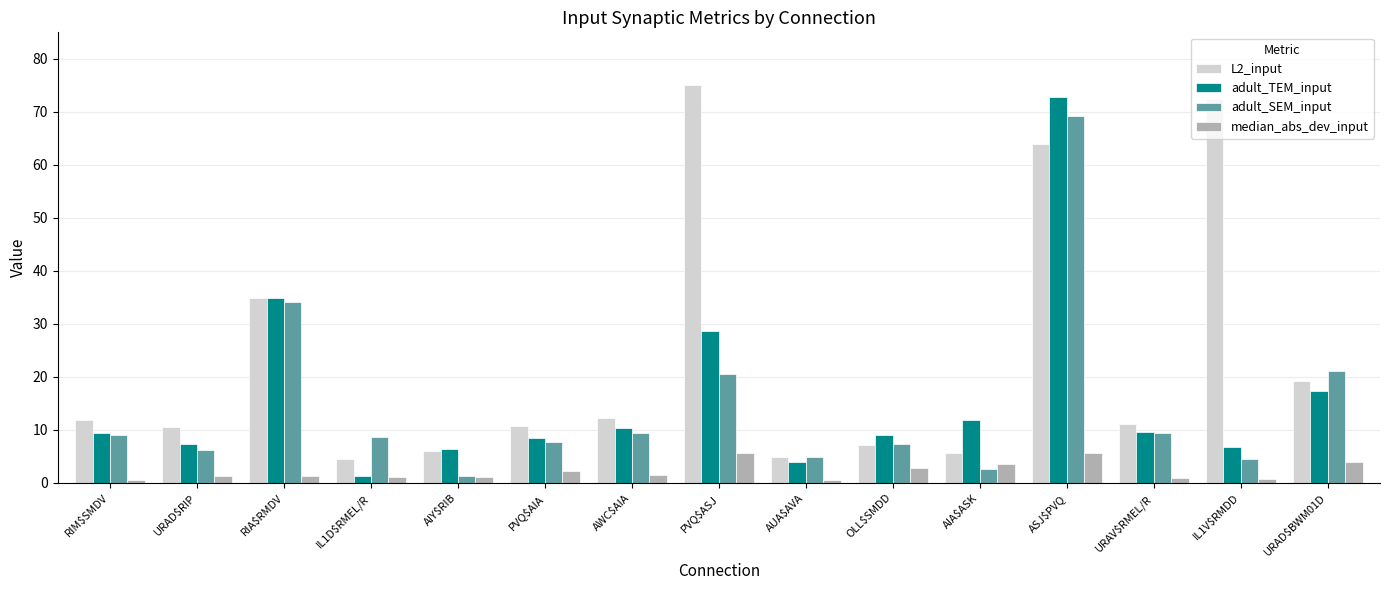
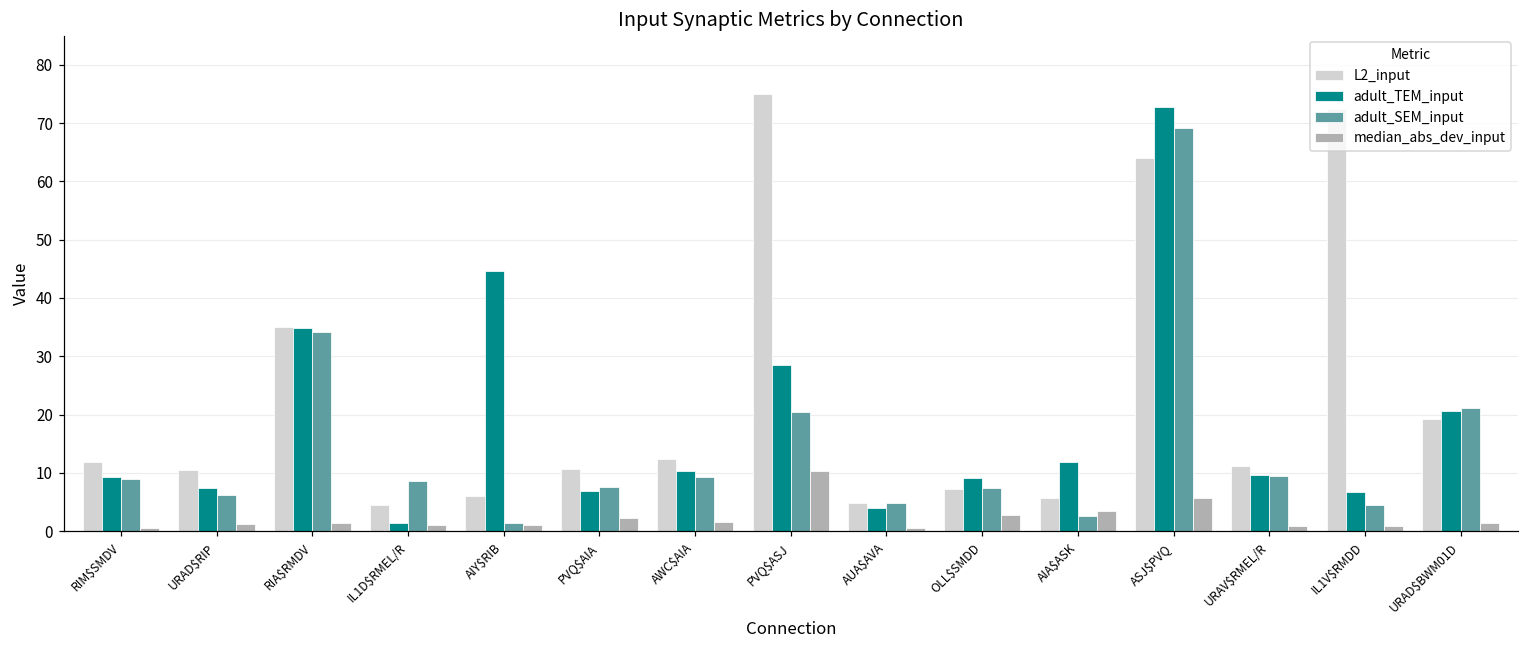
  {
    "L2_input": {
      "RIM$SMDV": 12,
      "URAD$RIP": 11,
      "RIA$RMDV": 35,
      "IL1D$RMEL/R": 4,
      "AIY$RIB": 6,
      "PVQ$AIA": 11,
      "AWC$AIA": 12,
      "PVQ$ASJ": 75,
      "AUA$AVA": 5,
      "OLL$SMDD": 7,
      "AIA$ASK": 6,
      "ASJ$PVQ": 64,
      "URAV$RMEL/R": 11,
      "URAD$BWM01D": 19
    },
    "adult_TEM_input": {
      "RIM$SMDV": 9,
      "URAD$RIP": 7,
      "RIA$RMDV": 35,
      "IL1D$RMEL/R": 1,
-     "AIY$RIB": 6,
-     "PVQ$AIA": 8,
+     "AIY$RIB": 45,
+     "PVQ$AIA": 7,
      "AWC$AIA": 10,
      "PVQ$ASJ": 29,
      "AUA$AVA": 4,
      "OLL$SMDD": 9,
      "AIA$ASK": 12,
      "ASJ$PVQ": 73,
      "URAV$RMEL/R": 10,
      "IL1V$RMDD": 7,
-     "URAD$BWM01D": 17
+     "URAD$BWM01D": 21
    },
    "adult_SEM_input": {
      "RIM$SMDV": 9,
      "URAD$RIP": 6,
      "RIA$RMDV": 34,
      "IL1D$RMEL/R": 9,
      "AIY$RIB": 1,
      "PVQ$AIA": 8,
      "AWC$AIA": 9,
      "PVQ$ASJ": 20,
      "AUA$AVA": 5,
      "OLL$SMDD": 7,
      "AIA$ASK": 3,
      "ASJ$PVQ": 69,
      "URAV$RMEL/R": 9,
      "IL1V$RMDD": 5,
      "URAD$BWM01D": 21
    },
    "median_abs_dev_input": {
      "RIM$SMDV": 1,
      "URAD$RIP": 1,
      "RIA$RMDV": 1,
      "IL1D$RMEL/R": 1,
      "AIY$RIB": 1,
      "PVQ$AIA": 2,
      "AWC$AIA": 1,
-     "PVQ$ASJ": 6,
+     "PVQ$ASJ": 10,
      "AUA$AVA": 1,
      "OLL$SMDD": 3,
      "AIA$ASK": 3,
      "ASJ$PVQ": 6,
      "URAV$RMEL/R": 1,
      "IL1V$RMDD": 1,
-     "URAD$BWM01D": 4
+     "URAD$BWM01D": 1
    }
  }
